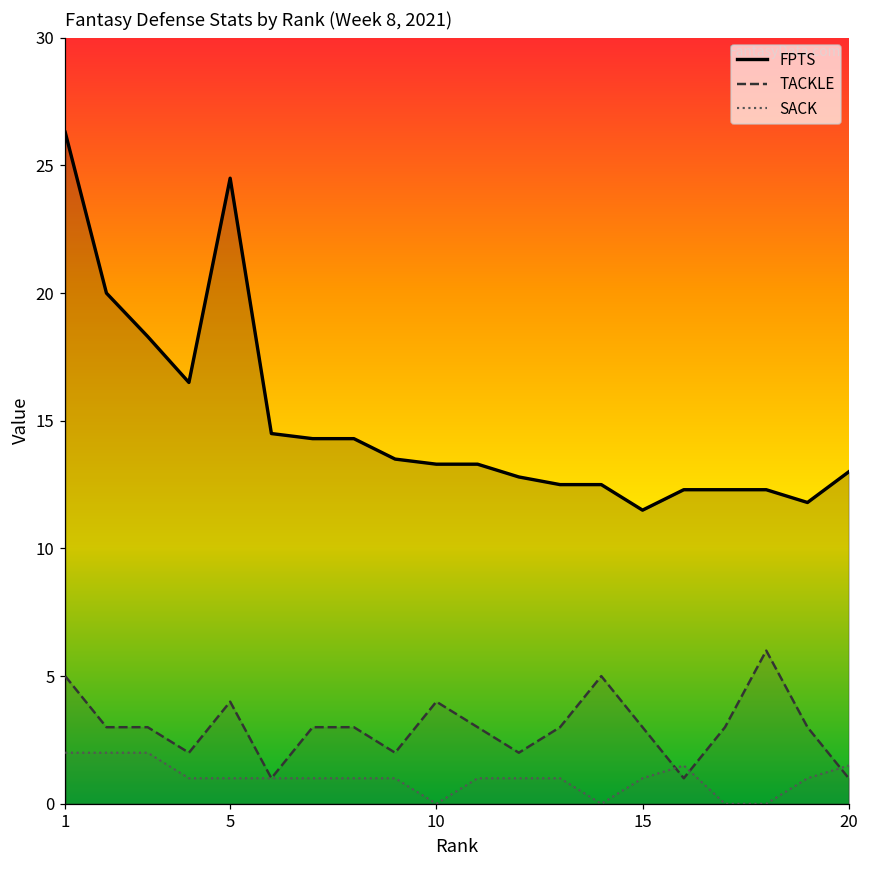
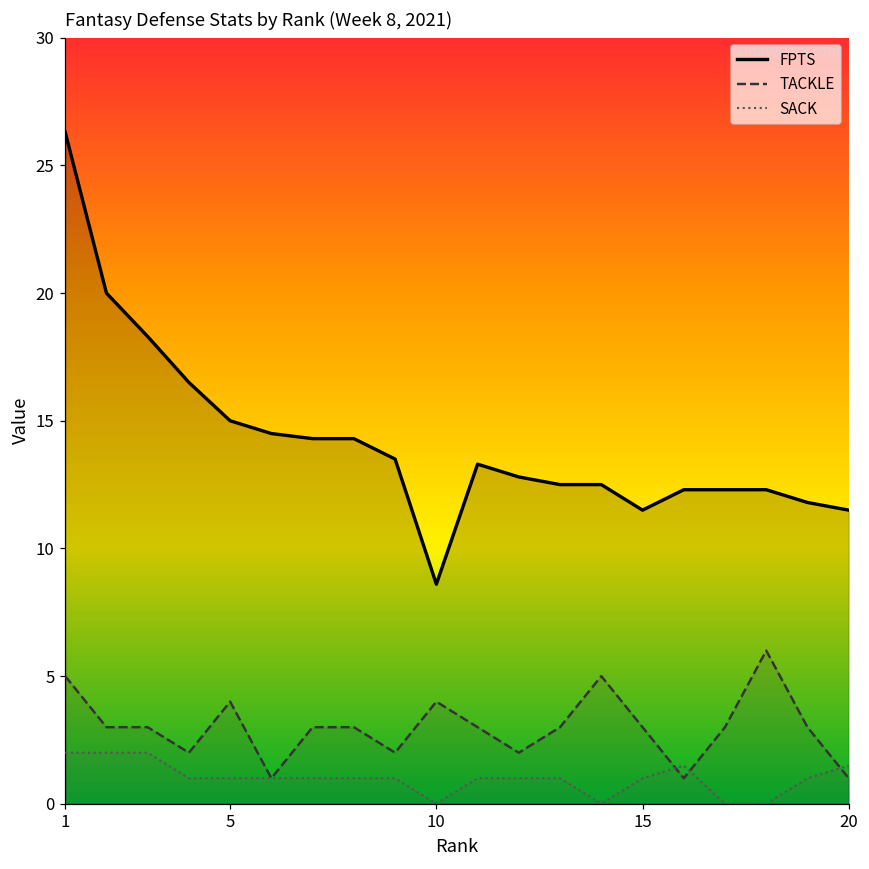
  {
    "FPTS": {
      "1": 26.3,
-     "5": 24.5,
-     "10": 13.3,
+     "5": 15.0,
+     "10": 8.6,
      "15": 11.5,
-     "20": 13.0
+     "20": 11.5
    }
  }
